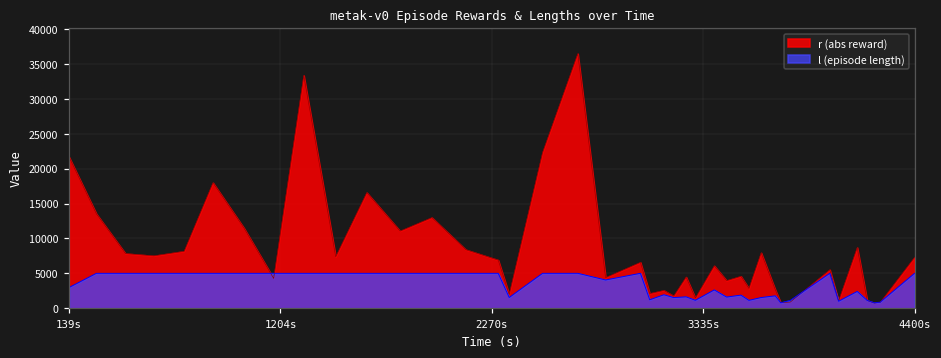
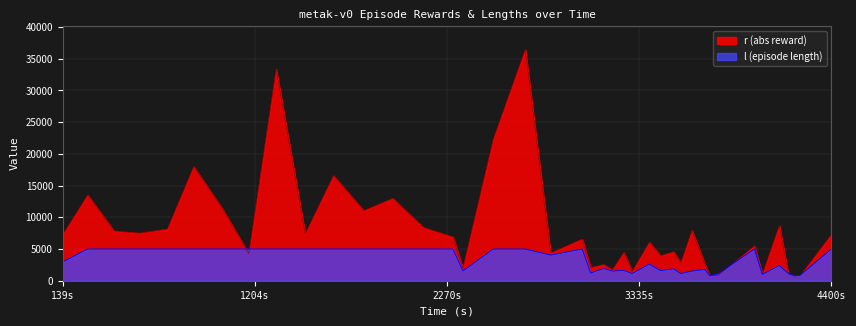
  {
    "r (abs reward)": {
-     "139s": 22000,
+     "139s": 7000,
      "4400s": 7000
    },
    "l (episode length)": {
      "139s": 3000,
      "4400s": 5000
    }
  }
